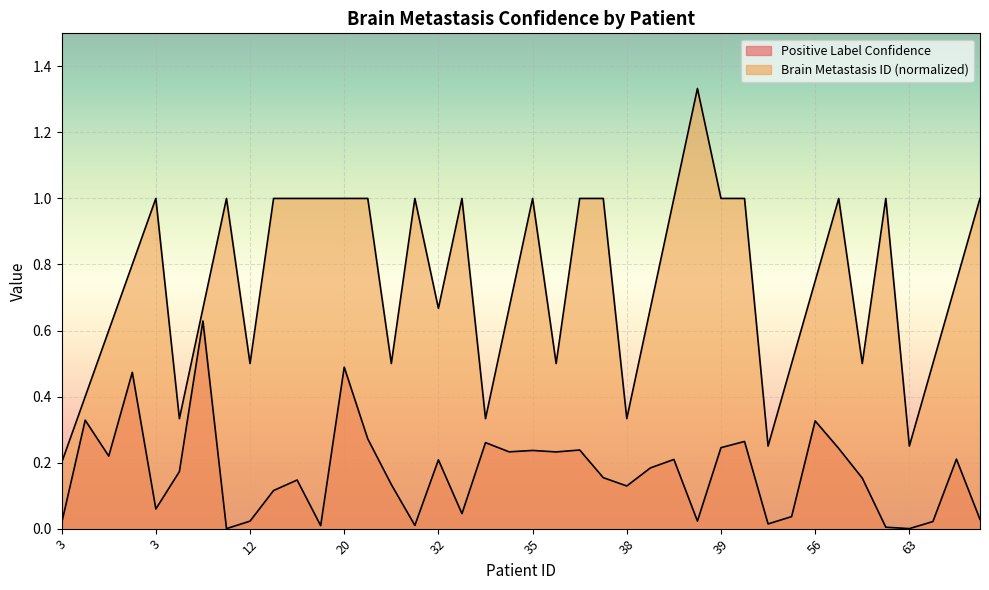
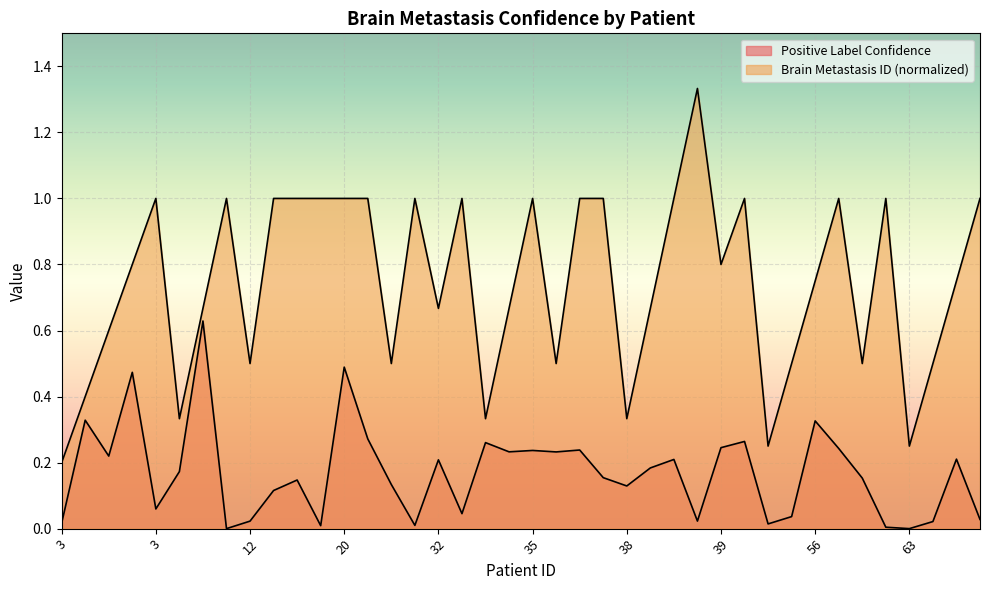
  {
    "Positive Label Confidence": {
      "20": 0.49,
      "39": 0.25
    },
    "Brain Metastasis ID (normalized)": {
      "20": 1.0,
-     "39": 1.0
+     "39": 0.8
    }
  }
